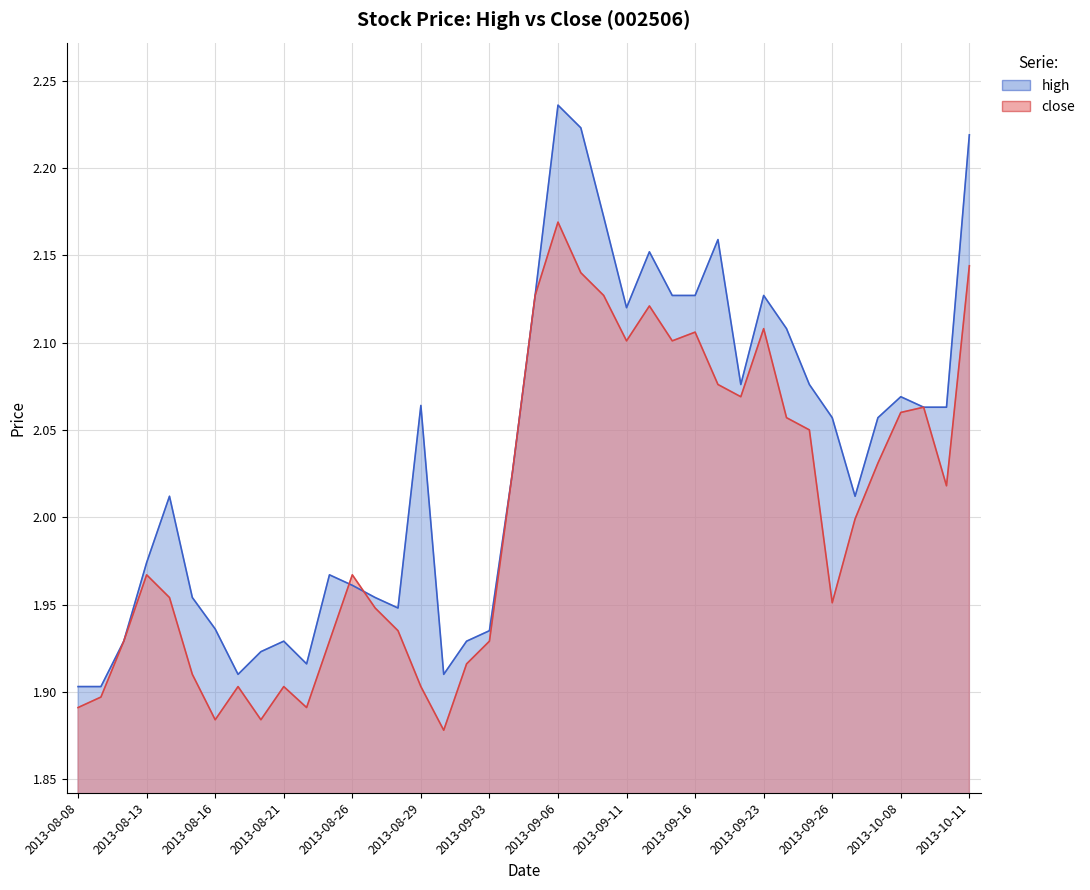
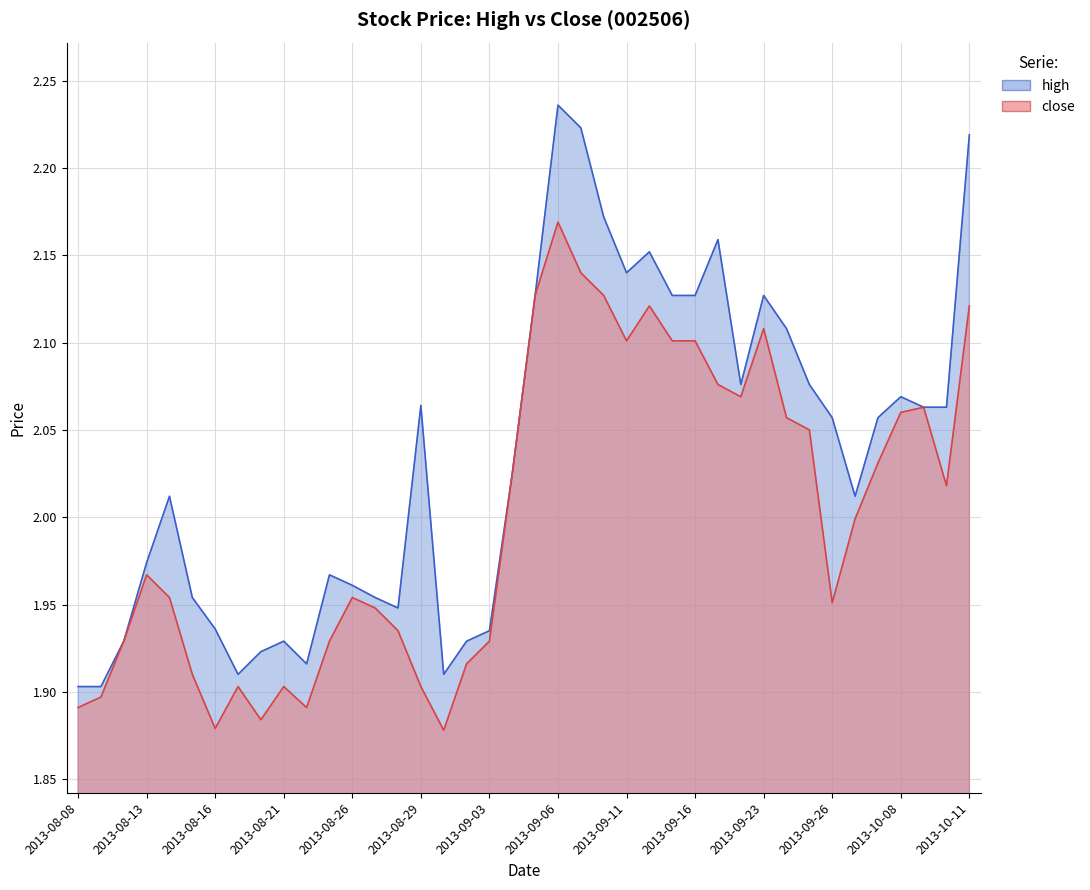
  {
    "high": {
      "2013-08-08": 1.903,
      "2013-08-13": 1.974,
      "2013-08-16": 1.936,
      "2013-08-21": 1.93,
      "2013-08-26": 1.96,
      "2013-08-29": 2.064,
      "2013-09-03": 1.935,
      "2013-09-06": 2.236,
-     "2013-09-11": 2.12,
+     "2013-09-11": 2.14,
      "2013-09-16": 2.127,
      "2013-09-23": 2.127,
      "2013-09-26": 2.057,
      "2013-10-08": 2.07,
      "2013-10-11": 2.22
    },
    "close": {
      "2013-08-08": 1.891,
      "2013-08-13": 1.967,
-     "2013-08-16": 1.884,
+     "2013-08-16": 1.879,
      "2013-08-21": 1.903,
-     "2013-08-26": 1.967,
+     "2013-08-26": 1.954,
      "2013-08-29": 1.903,
      "2013-09-03": 1.929,
      "2013-09-06": 2.169,
      "2013-09-11": 2.101,
-     "2013-09-16": 2.106,
+     "2013-09-16": 2.101,
      "2013-09-23": 2.108,
      "2013-09-26": 1.951,
      "2013-10-08": 2.060,
-     "2013-10-11": 2.144
+     "2013-10-11": 2.121
    }
  }
